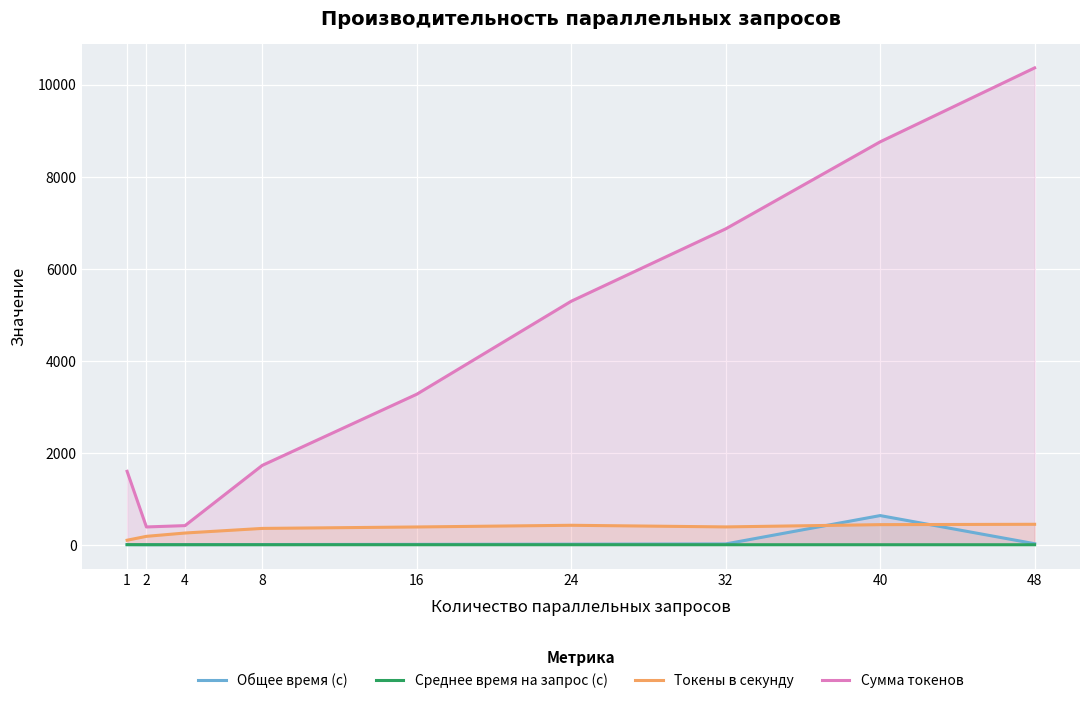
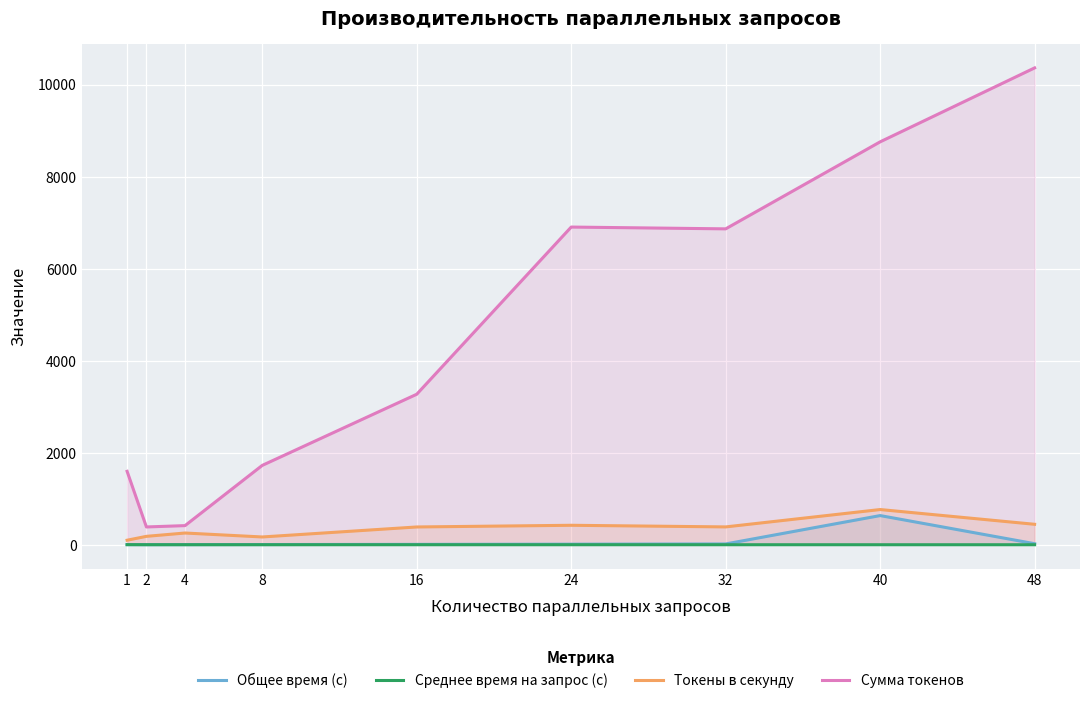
  {
    "Общее время (с)": {
      "40": 600
    },
    "Среднее время на запрос (с)": {
      "40": 0
    },
    "Токены в секунду": {
      "1": 100,
      "2": 200,
      "4": 300,
-     "8": 400,
+     "8": 200,
      "16": 400,
      "24": 400,
      "32": 400,
-     "40": 400,
+     "40": 800,
      "48": 400
    },
    "Сумма токенов": {
      "1": 1600,
      "2": 400,
      "4": 400,
      "8": 1700,
      "16": 3300,
-     "24": 5300,
+     "24": 6900,
      "32": 6900,
      "40": 8800,
      "48": 10400
    }
  }
